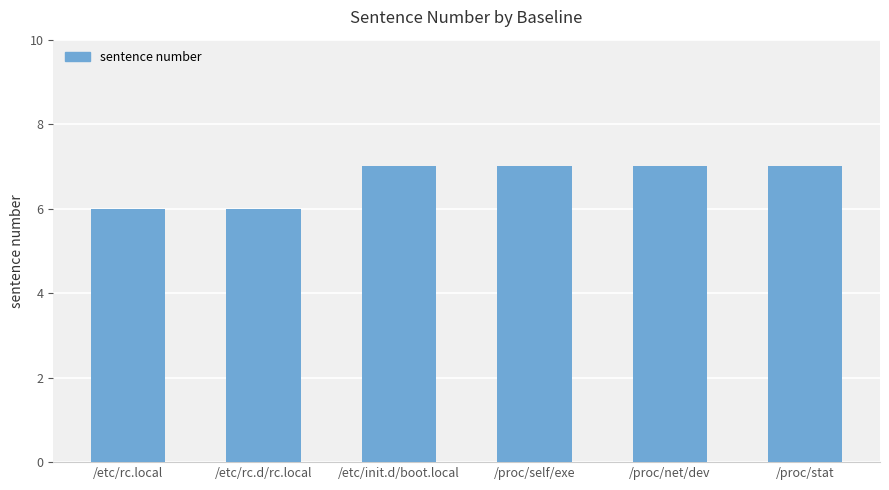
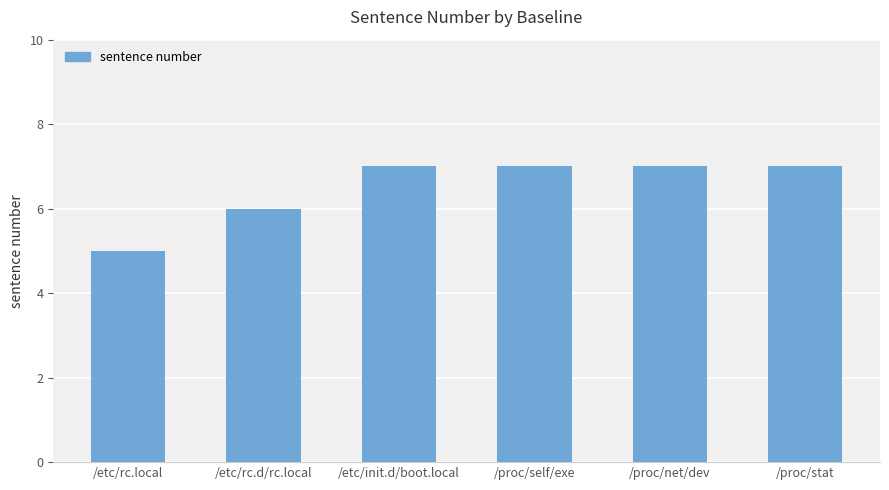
  {
-   "/etc/rc.local": 6,
+   "/etc/rc.local": 5,
    "/etc/rc.d/rc.local": 6,
    "/etc/init.d/boot.local": 7,
    "/proc/self/exe": 7,
    "/proc/net/dev": 7,
    "/proc/stat": 7
  }
